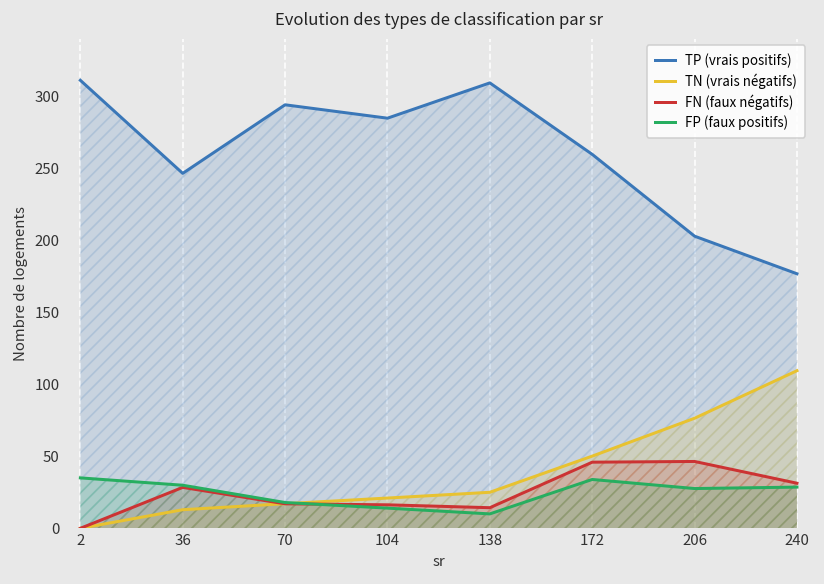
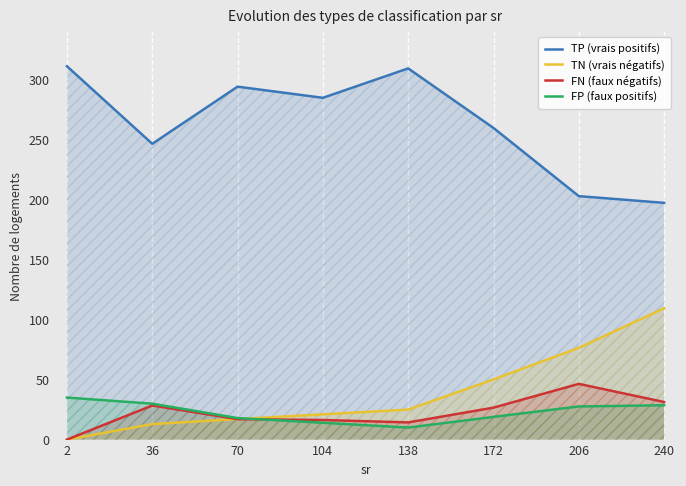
  {
    "TP (vrais positifs)": {
      "2": 311,
      "36": 246,
      "70": 294,
      "104": 285,
      "138": 309,
      "172": 260,
      "206": 203,
-     "240": 177
+     "240": 197
    },
    "TN (vrais négatifs)": {
      "36": 13,
      "104": 21,
      "138": 25,
      "172": 50,
      "206": 76,
      "240": 109
    },
    "FN (faux négatifs)": {
      "104": 16,
      "138": 14,
-     "172": 46,
+     "172": 27,
      "206": 46,
      "240": 31
    },
    "FP (faux positifs)": {
      "2": 35,
      "104": 14,
      "138": 10,
-     "172": 34,
+     "172": 19,
      "206": 28,
      "240": 29
    }
  }
